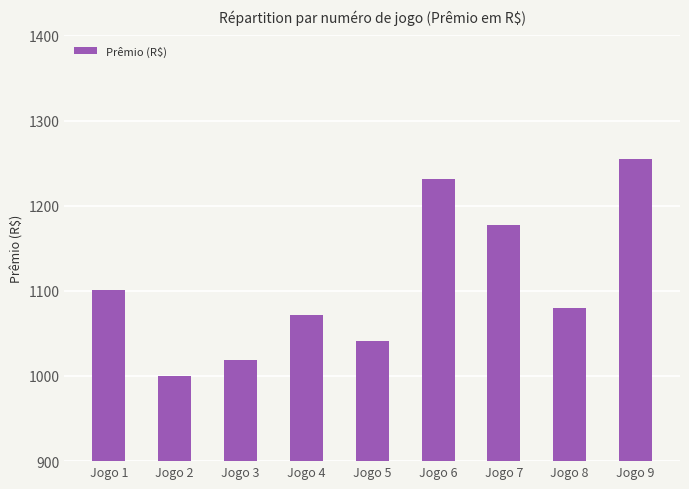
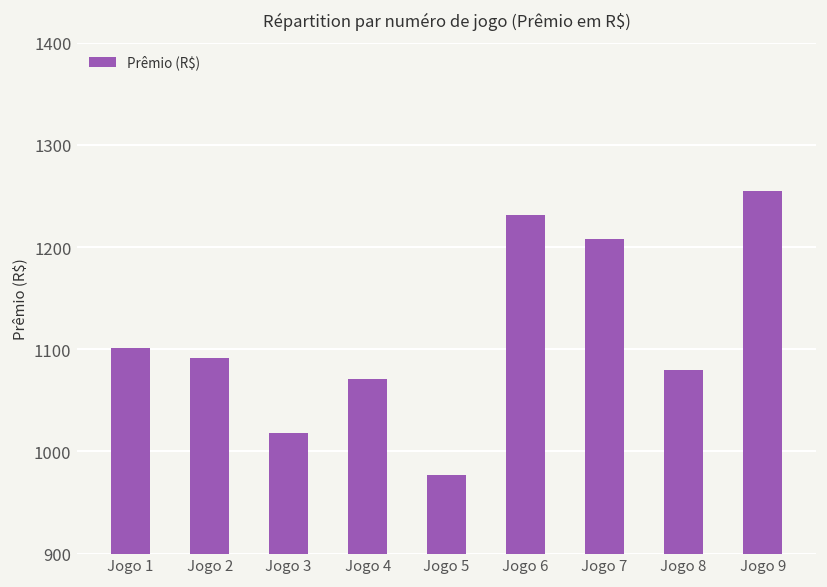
  {
    "Jogo 1": 1100,
-   "Jogo 2": 1000,
+   "Jogo 2": 1090,
    "Jogo 3": 1020,
    "Jogo 4": 1070,
-   "Jogo 5": 1040,
+   "Jogo 5": 980,
    "Jogo 6": 1230,
-   "Jogo 7": 1180,
+   "Jogo 7": 1210,
    "Jogo 8": 1080,
    "Jogo 9": 1250
  }
